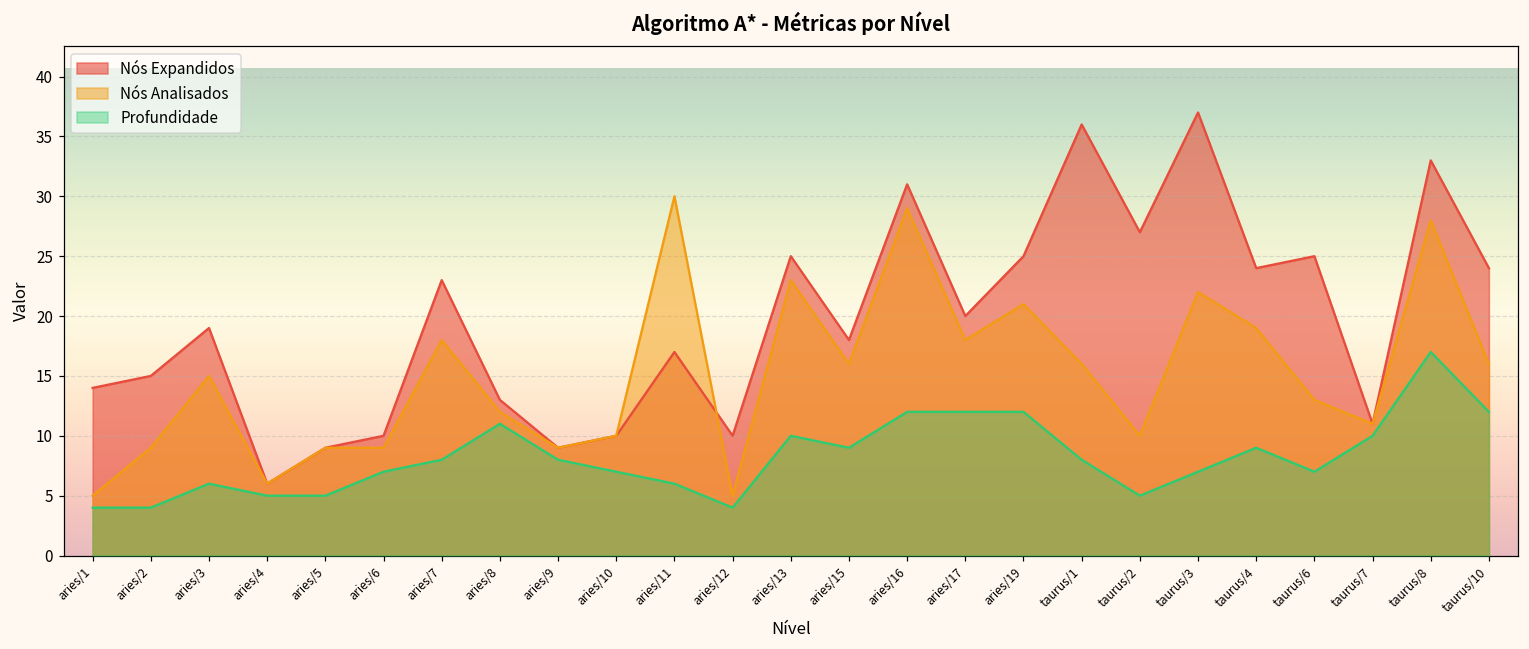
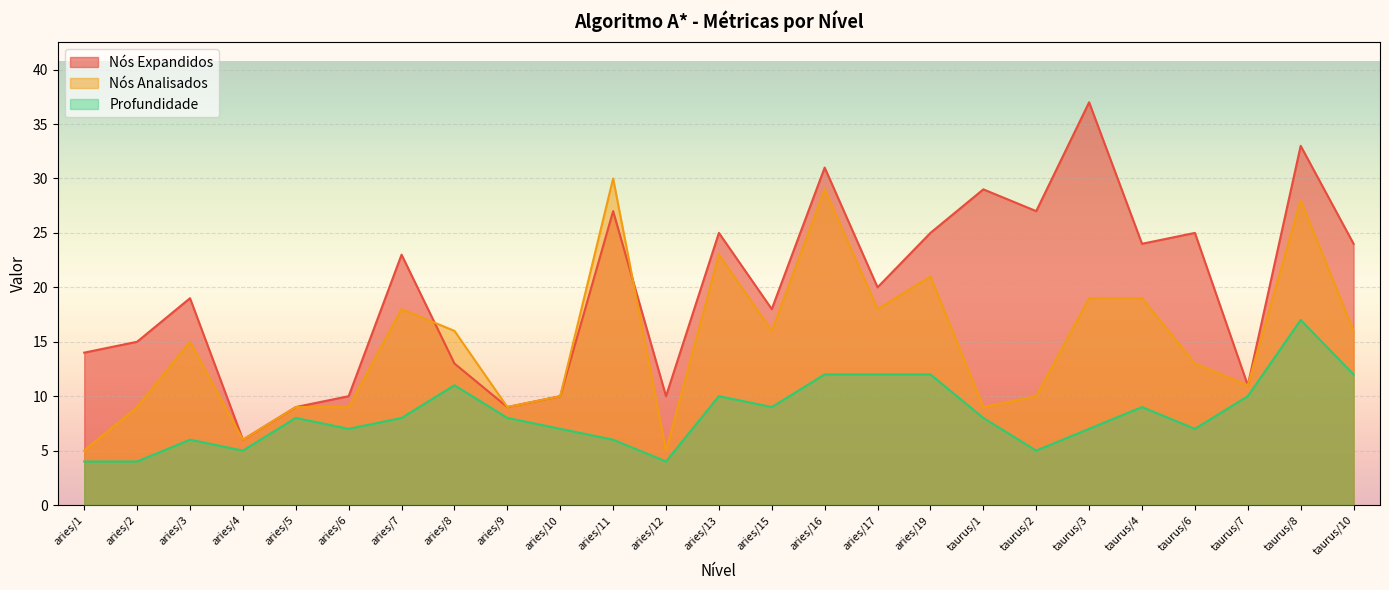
  {
    "Nós Expandidos": {
      "aries/1": 14,
      "aries/2": 15,
      "aries/3": 19,
      "aries/6": 10,
      "aries/7": 23,
      "aries/8": 13,
-     "aries/11": 17,
+     "aries/11": 27,
      "aries/12": 10,
      "aries/13": 25,
      "aries/15": 18,
      "aries/16": 31,
      "aries/17": 20,
      "aries/19": 25,
-     "taurus/1": 36,
+     "taurus/1": 29,
      "taurus/2": 27,
      "taurus/3": 37,
      "taurus/4": 24,
      "taurus/6": 25,
      "taurus/8": 33,
      "taurus/10": 24
    },
    "Nós Analisados": {
      "aries/1": 5,
      "aries/2": 9,
      "aries/3": 15,
      "aries/6": 9,
      "aries/7": 18,
-     "aries/8": 12,
+     "aries/8": 16,
      "aries/11": 30,
      "aries/12": 5,
      "aries/13": 23,
      "aries/15": 16,
      "aries/16": 29,
      "aries/17": 18,
      "aries/19": 21,
-     "taurus/1": 16,
+     "taurus/1": 9,
      "taurus/2": 10,
-     "taurus/3": 22,
+     "taurus/3": 19,
      "taurus/4": 19,
      "taurus/6": 13,
      "taurus/8": 28,
      "taurus/10": 16
    },
    "Profundidade": {
      "aries/1": 4,
      "aries/2": 4,
      "aries/3": 6,
      "aries/4": 5,
-     "aries/5": 5,
+     "aries/5": 8,
      "aries/6": 7,
      "aries/7": 8,
      "aries/8": 11,
      "aries/9": 8,
      "aries/10": 7,
      "aries/11": 6,
      "aries/12": 4,
      "aries/13": 10,
      "aries/15": 9,
      "aries/16": 12,
      "aries/17": 12,
      "aries/19": 12,
      "taurus/1": 8,
      "taurus/2": 5,
      "taurus/3": 7,
      "taurus/4": 9,
      "taurus/6": 7,
      "taurus/7": 10,
      "taurus/8": 17,
      "taurus/10": 12
    }
  }
